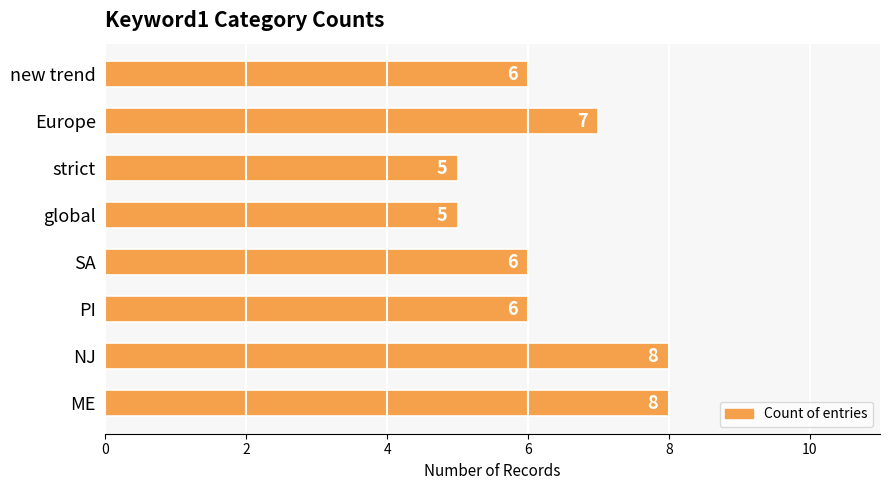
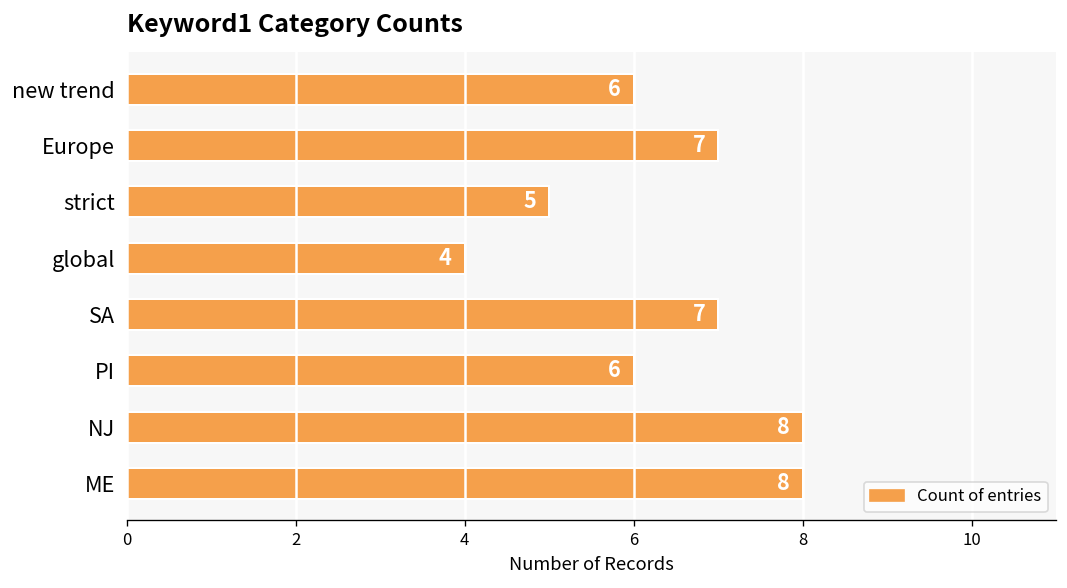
  {
    "new trend": 6,
    "Europe": 7,
    "strict": 5,
-   "global": 5,
-   "SA": 6,
+   "global": 4,
+   "SA": 7,
    "PI": 6,
    "NJ": 8,
    "ME": 8
  }
